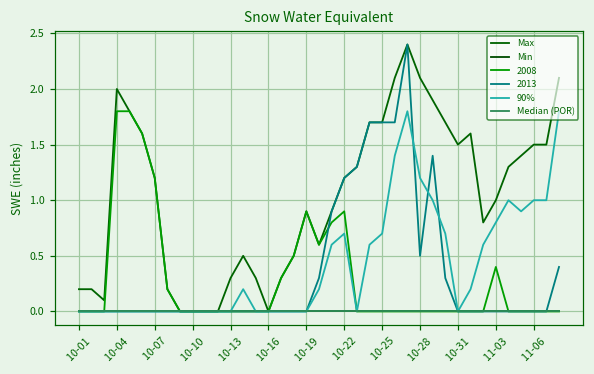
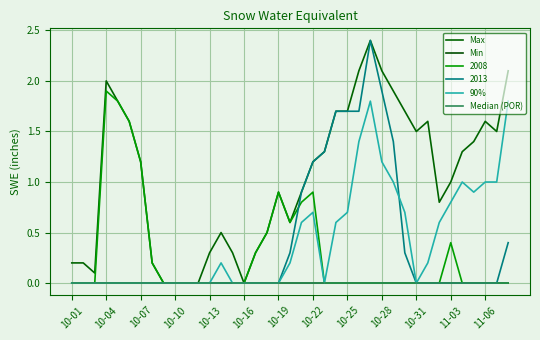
  {
    "Max": {
      "10-01": 0.2,
      "10-04": 2.0,
      "10-13": 0.3,
      "10-28": 2.1,
      "10-31": 1.5,
      "11-03": 1.0,
-     "11-06": 1.5
+     "11-06": 1.6
    },
    "Median (POR)": {
      "10-22": 0.0
    },
    "2008": {
-     "10-04": 1.8,
+     "10-04": 1.9,
      "10-22": 0.9,
      "11-03": 0.4
    },
    "2013": {
-     "10-28": 0.5
+     "10-28": 1.9
    },
    "90%": {
      "10-22": 0.7,
      "10-25": 0.7,
      "10-28": 1.2,
      "11-03": 0.8,
      "11-06": 1.0
    }
  }
